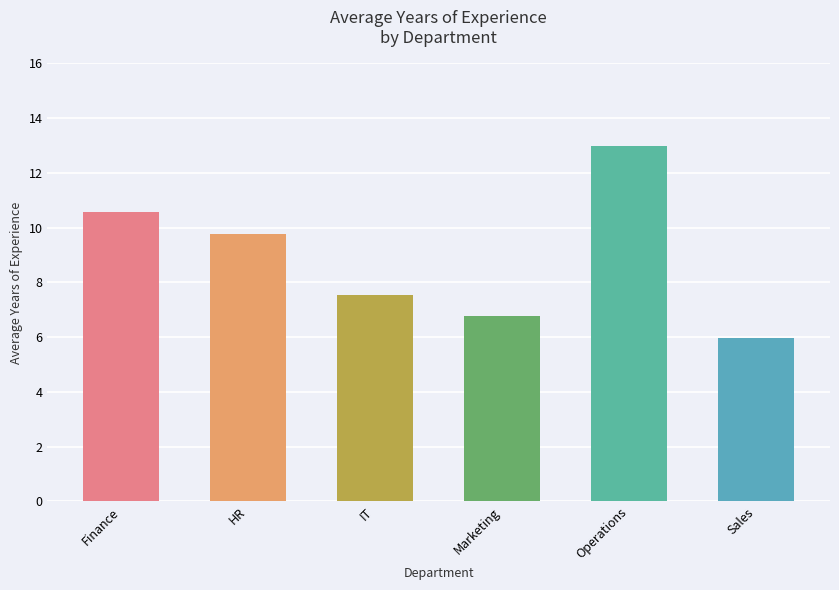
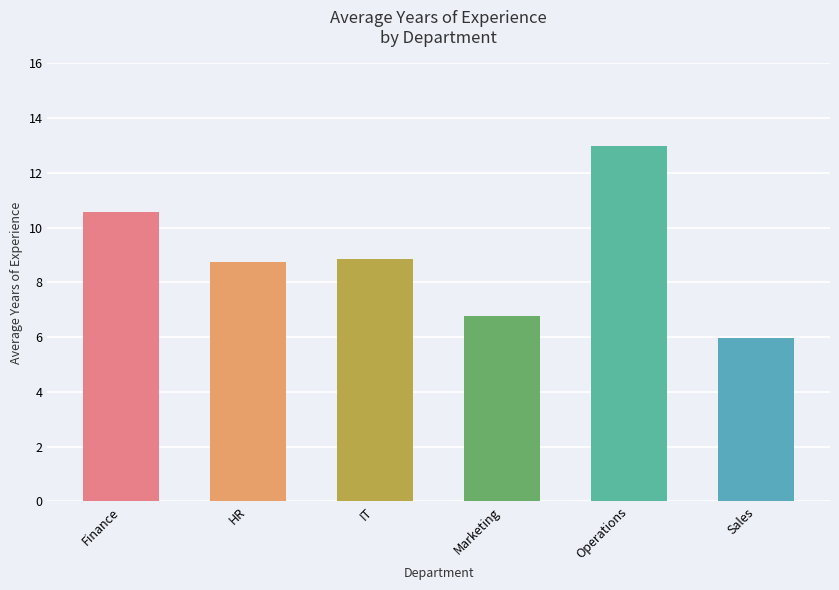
  {
    "Finance": 10.6,
-   "HR": 9.8,
-   "IT": 7.5,
+   "HR": 8.8,
+   "IT": 8.9,
    "Marketing": 6.8,
    "Operations": 13.0,
    "Sales": 6.0
  }
